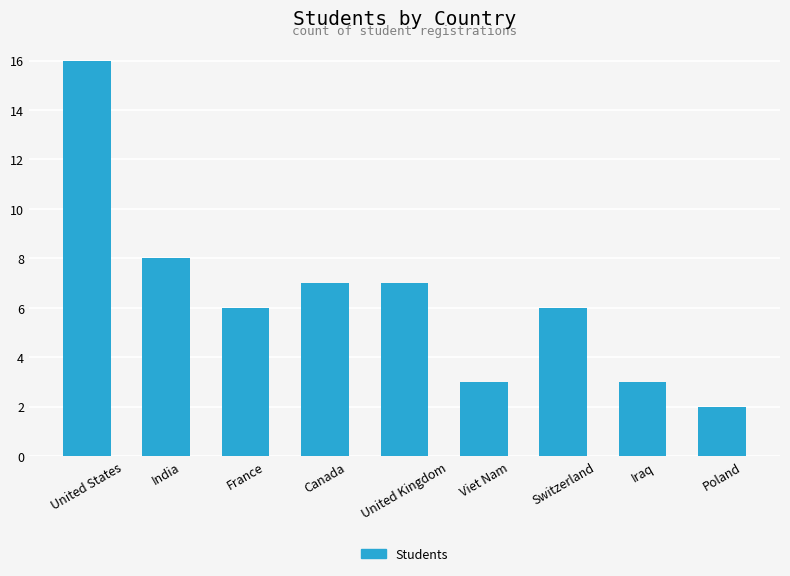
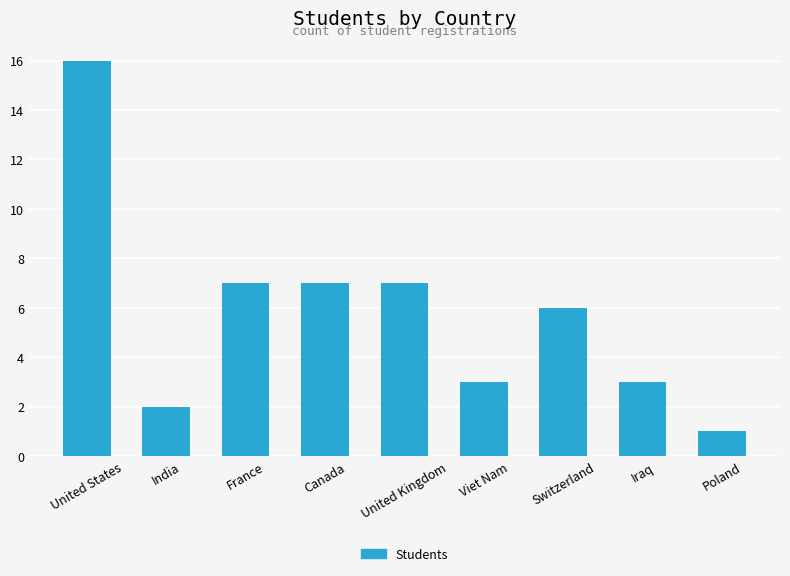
  {
    "United States": 16,
-   "India": 8,
-   "France": 6,
+   "India": 2,
+   "France": 7,
    "Canada": 7,
    "United Kingdom": 7,
    "Viet Nam": 3,
    "Switzerland": 6,
    "Iraq": 3,
-   "Poland": 2
+   "Poland": 1
  }
